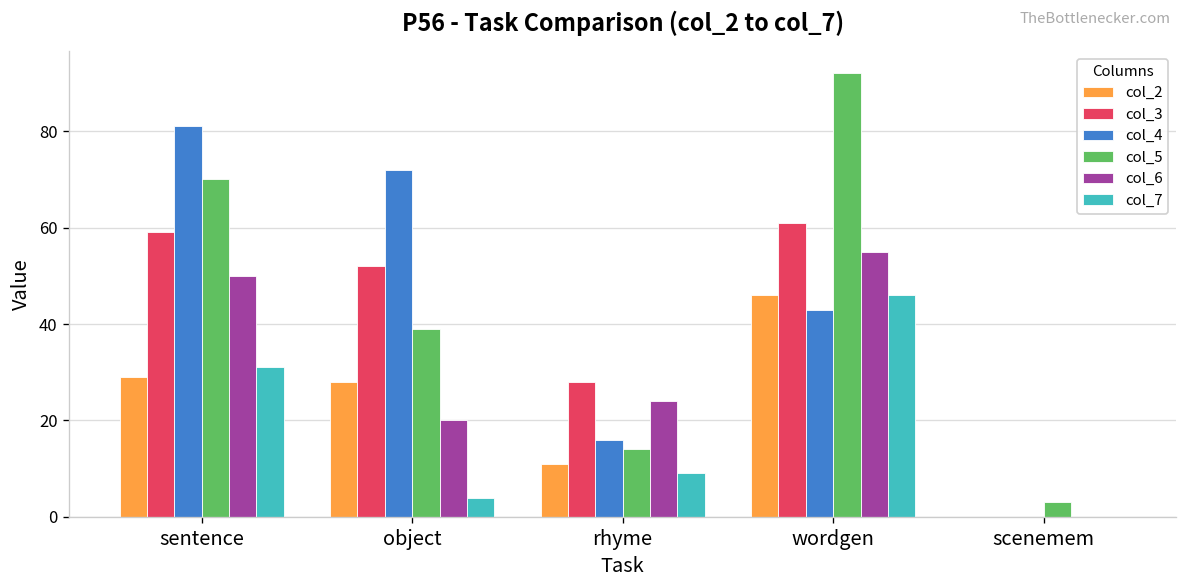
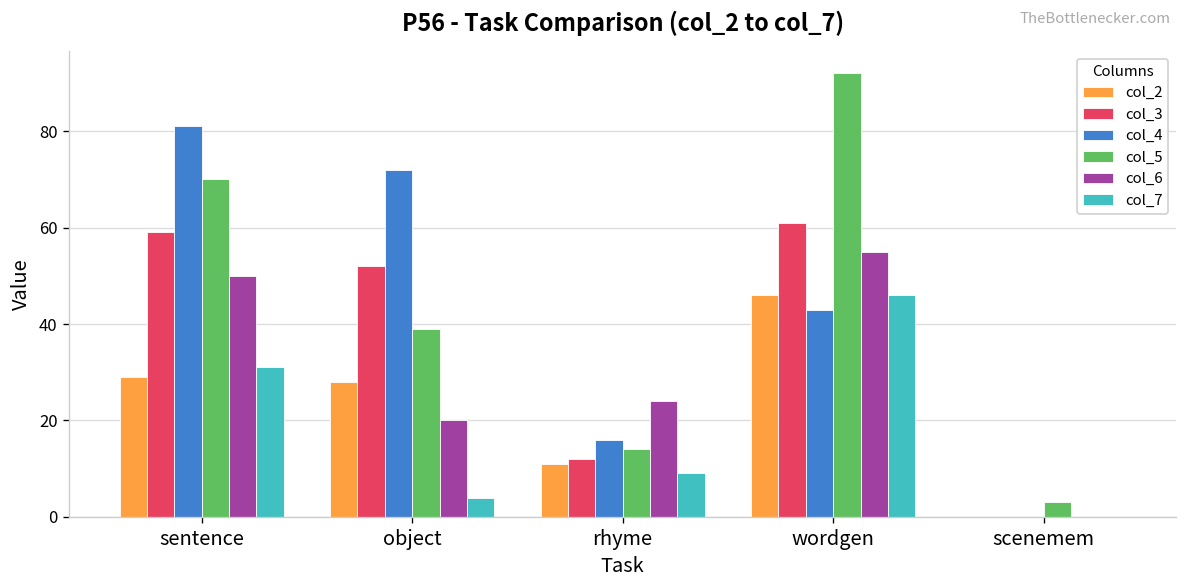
  {
    "col_2": {
      "sentence": 29,
      "object": 28,
      "rhyme": 11,
      "wordgen": 46,
      "scenemem": 0
    },
    "col_3": {
      "sentence": 59,
      "object": 52,
-     "rhyme": 28,
+     "rhyme": 12,
      "wordgen": 61,
      "scenemem": 0
    },
    "col_4": {
      "sentence": 81,
      "object": 72,
      "rhyme": 16,
      "wordgen": 43,
      "scenemem": 0
    },
    "col_5": {
      "sentence": 70,
      "object": 39,
      "rhyme": 14,
      "wordgen": 92,
      "scenemem": 3
    },
    "col_6": {
      "sentence": 50,
      "object": 20,
      "rhyme": 24,
      "wordgen": 55,
      "scenemem": 0
    },
    "col_7": {
      "sentence": 31,
      "object": 4,
      "rhyme": 9,
      "wordgen": 46,
      "scenemem": 0
    }
  }
